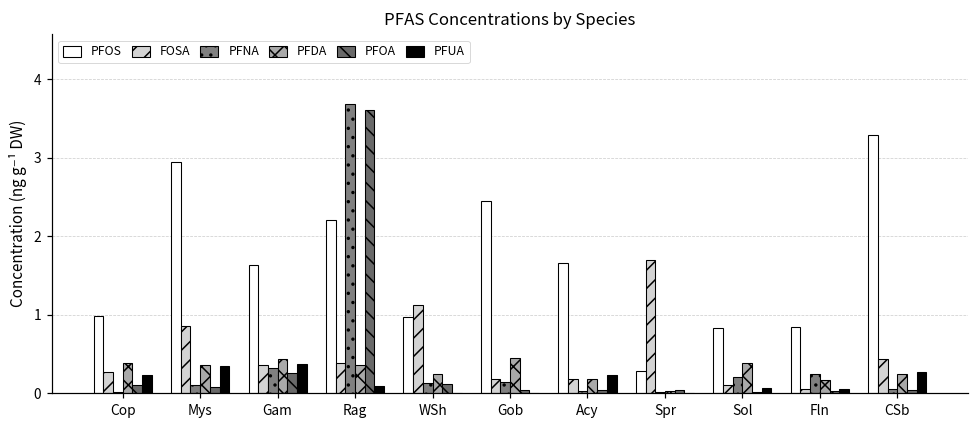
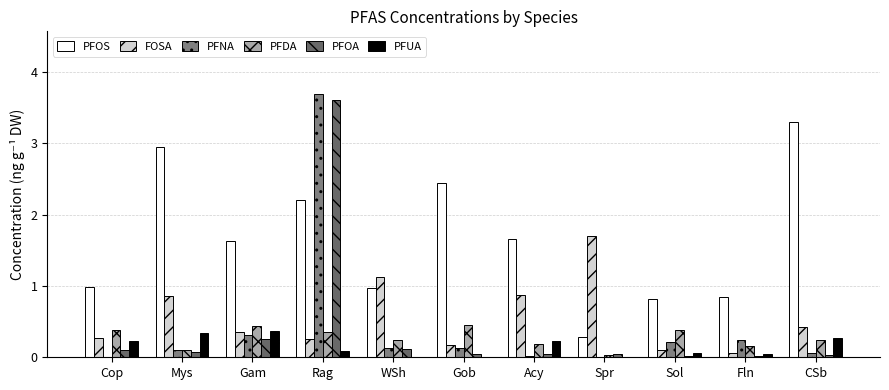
  {
    "PFOS": {
      "Cop": 1.0,
      "Mys": 2.9,
      "Gam": 1.6,
      "Rag": 2.2,
      "WSh": 1.0,
      "Gob": 2.4,
      "Acy": 1.7,
      "Spr": 0.3,
      "Sol": 0.8,
      "Fln": 0.8,
      "CSb": 3.3
    },
    "FOSA": {
      "Cop": 0.3,
      "Mys": 0.9,
      "Gam": 0.4,
-     "Rag": 0.4,
+     "Rag": 0.3,
      "WSh": 1.1,
      "Gob": 0.2,
-     "Acy": 0.2,
+     "Acy": 0.9,
      "Spr": 1.7,
      "Sol": 0.1,
      "Fln": 0.1,
      "CSb": 0.4
    },
    "PFDA": {
      "Cop": 0.4,
-     "Mys": 0.4,
+     "Mys": 0.1,
      "Gam": 0.4,
      "Rag": 0.4,
      "WSh": 0.2,
      "Gob": 0.4,
      "Acy": 0.2,
      "Sol": 0.4,
      "Fln": 0.2,
      "CSb": 0.2
    },
    "PFUA": {
      "Cop": 0.2,
      "Mys": 0.3,
      "Gam": 0.4,
      "Rag": 0.1,
      "Acy": 0.2,
      "Sol": 0.1,
      "Fln": 0.1,
      "CSb": 0.3
    }
  }
